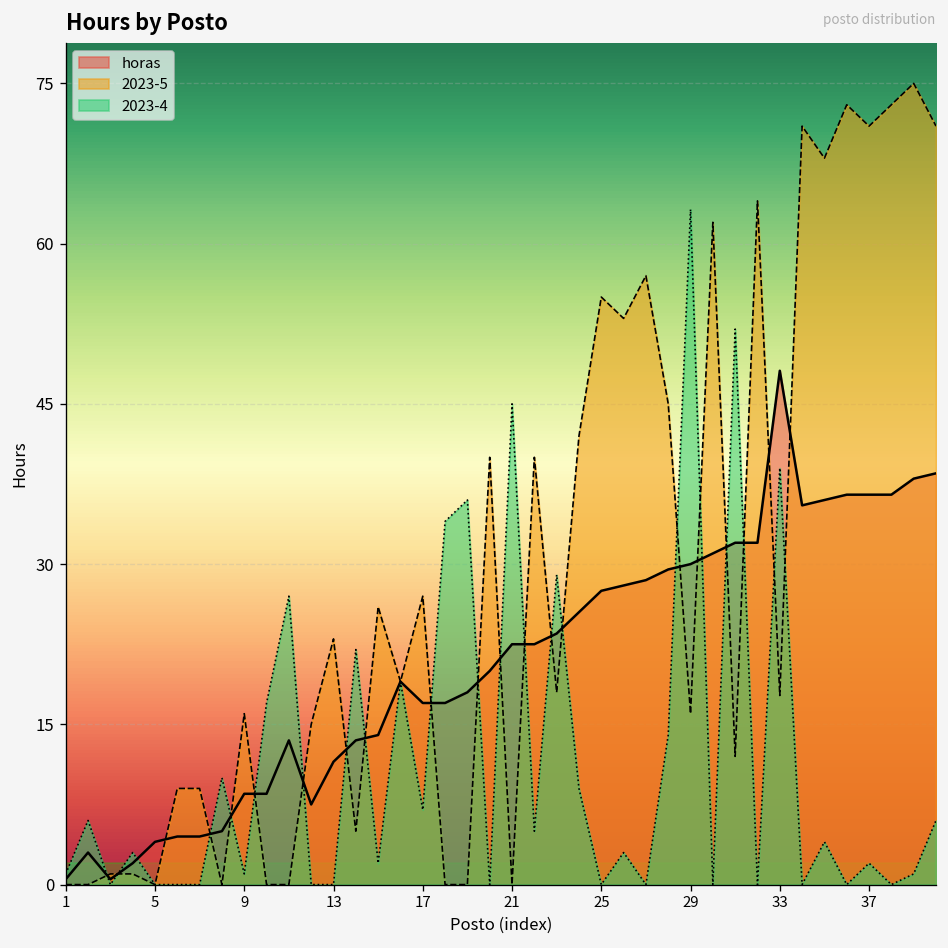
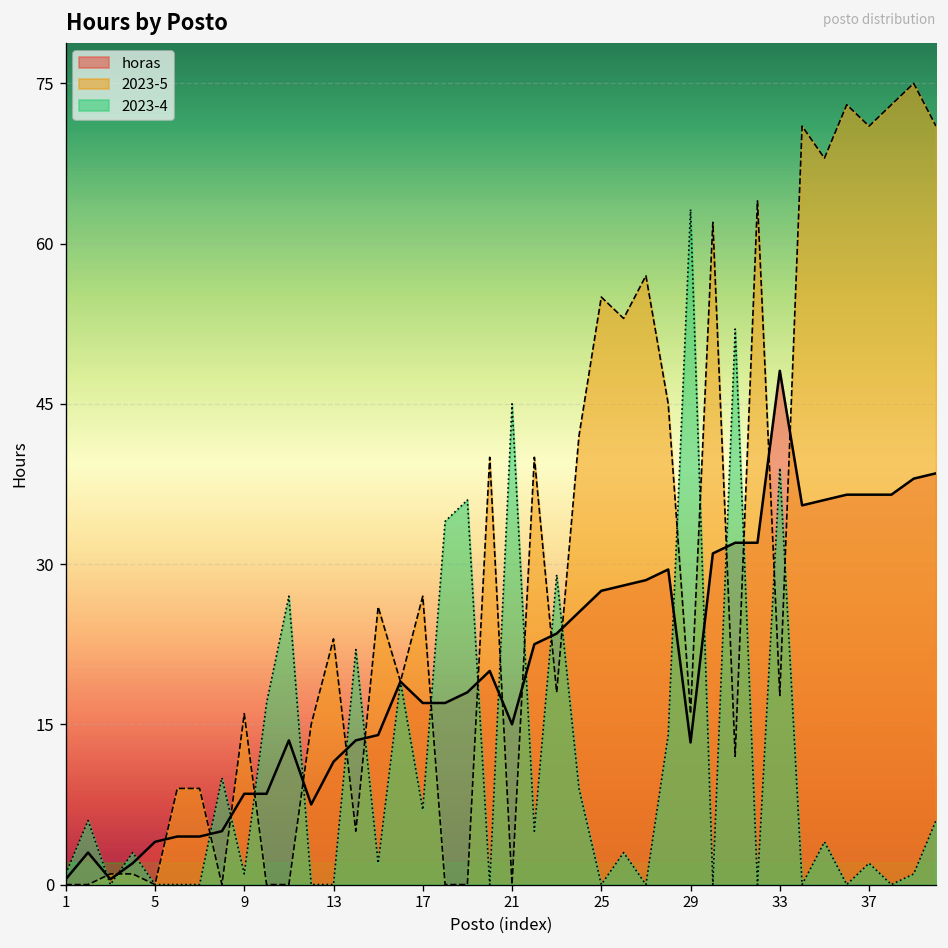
  {
    "horas": {
      "1": 1,
      "5": 4,
      "9": 9,
      "13": 12,
      "17": 17,
-     "21": 23,
+     "21": 15,
      "25": 28,
-     "29": 30,
+     "29": 13,
      "33": 48,
      "37": 37
    },
    "2023-5": {
      "1": 0,
      "9": 16,
      "13": 23,
      "17": 27,
      "21": 0,
      "25": 55,
      "29": 16,
      "33": 18,
      "37": 71
    },
    "2023-4": {
      "1": 1,
      "9": 1,
      "13": 0,
      "17": 7,
      "21": 45,
      "25": 0,
      "29": 63,
      "33": 39,
      "37": 2
    }
  }
